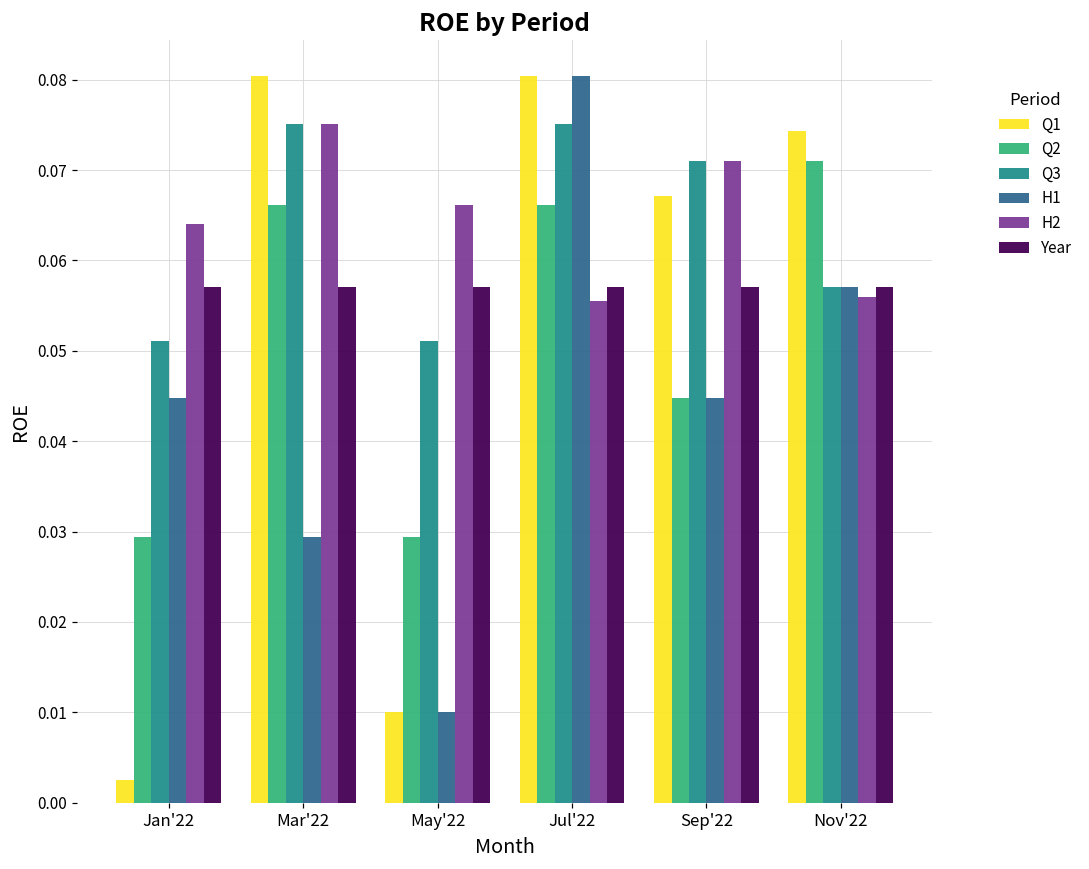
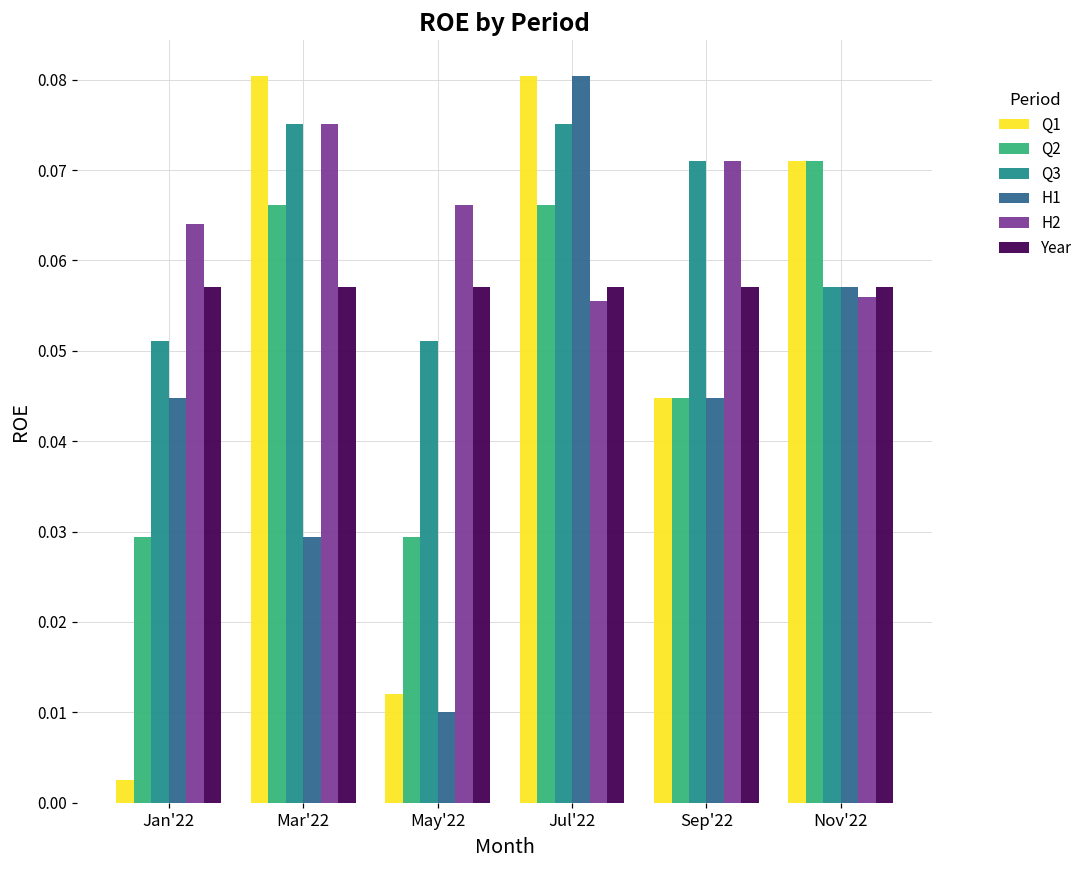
  {
    "Q1": {
      "Jan'22": 0.002,
      "Mar'22": 0.080,
-     "May'22": 0.010,
+     "May'22": 0.012,
      "Jul'22": 0.080,
-     "Sep'22": 0.067,
-     "Nov'22": 0.074
+     "Sep'22": 0.045,
+     "Nov'22": 0.071
    },
    "H2": {
      "Jan'22": 0.064,
      "Mar'22": 0.075,
      "May'22": 0.066,
      "Jul'22": 0.056,
      "Sep'22": 0.071,
      "Nov'22": 0.056
    },
    "Year": {
      "Jan'22": 0.057,
      "Mar'22": 0.057,
      "May'22": 0.057,
      "Jul'22": 0.057,
      "Sep'22": 0.057,
      "Nov'22": 0.057
    }
  }
